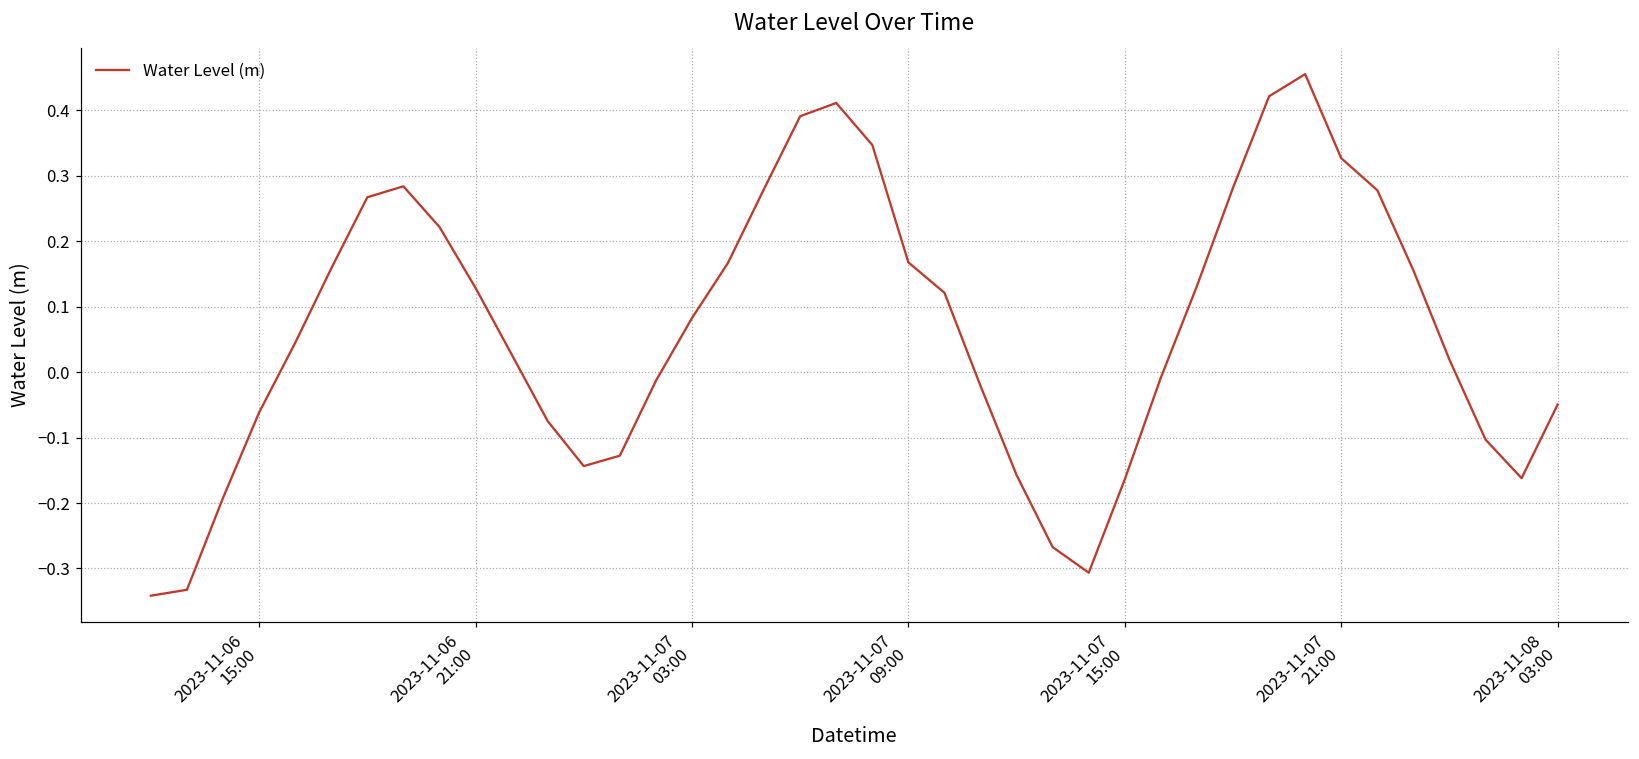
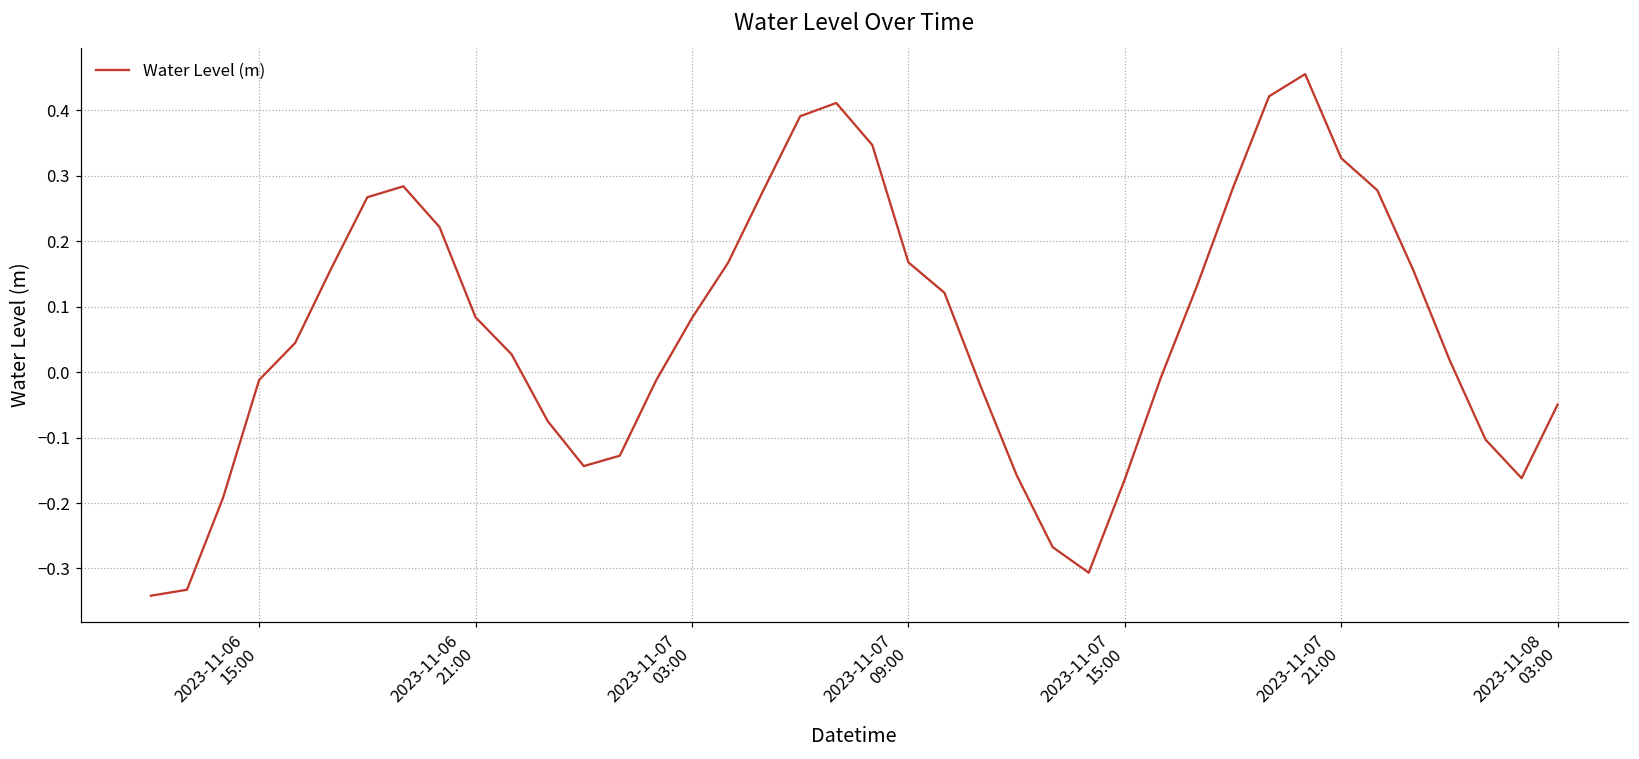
  {
-   "2023-11-06 15:00": -0.06,
-   "2023-11-06 21:00": 0.13,
+   "2023-11-06 15:00": -0.01,
+   "2023-11-06 21:00": 0.08,
    "2023-11-07 03:00": 0.08,
    "2023-11-07 09:00": 0.17,
    "2023-11-07 15:00": -0.16,
    "2023-11-07 21:00": 0.33,
    "2023-11-08 03:00": -0.05
  }
